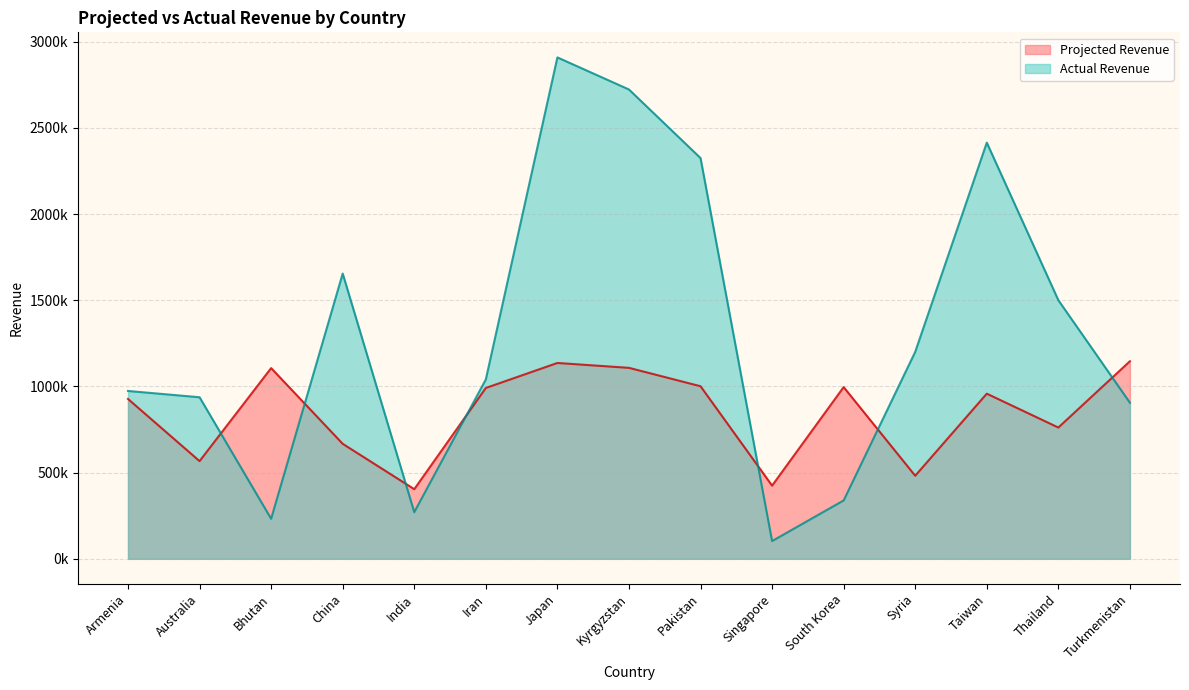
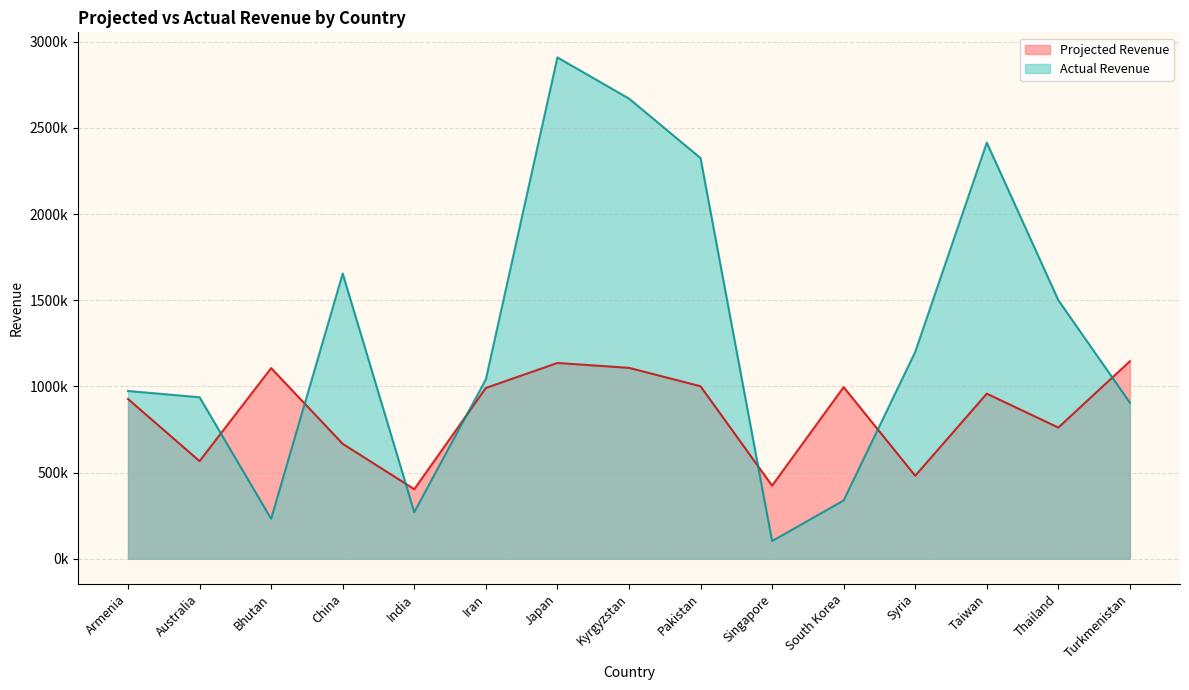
  {
    "Projected Revenue": {
      "Armenia": 930000,
      "Australia": 570000,
      "Bhutan": 1110000,
      "China": 670000,
      "India": 400000,
      "Iran": 990000,
      "Japan": 1140000,
      "Kyrgyzstan": 1110000,
      "Pakistan": 1000000,
      "Singapore": 420000,
      "South Korea": 1000000,
      "Syria": 480000,
      "Taiwan": 960000,
      "Thailand": 760000,
      "Turkmenistan": 1150000
    },
    "Actual Revenue": {
      "Armenia": 970000,
      "Australia": 940000,
      "Bhutan": 230000,
      "China": 1650000,
      "India": 270000,
      "Iran": 1040000,
      "Japan": 2910000,
-     "Kyrgyzstan": 2720000,
+     "Kyrgyzstan": 2670000,
      "Pakistan": 2320000,
      "Singapore": 100000,
      "South Korea": 340000,
      "Syria": 1200000,
      "Taiwan": 2410000,
      "Thailand": 1500000,
      "Turkmenistan": 910000
    }
  }
